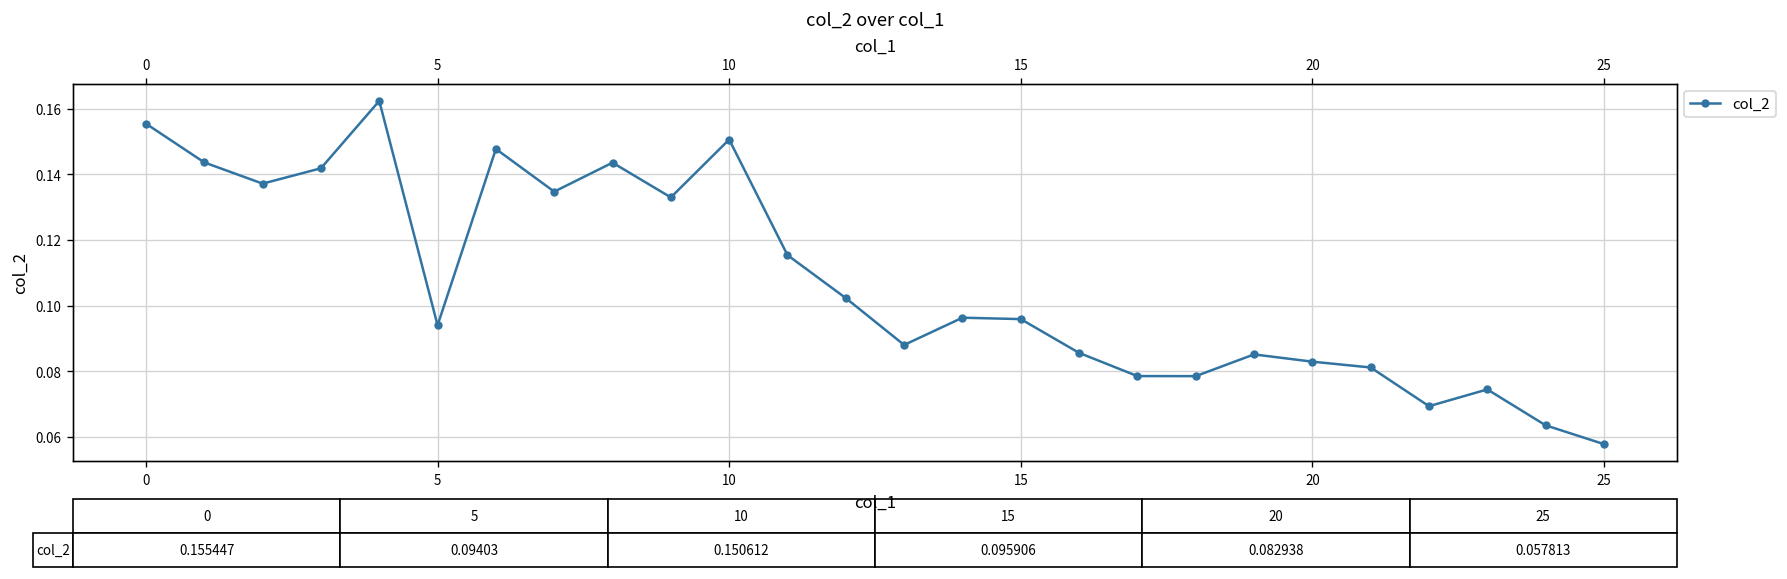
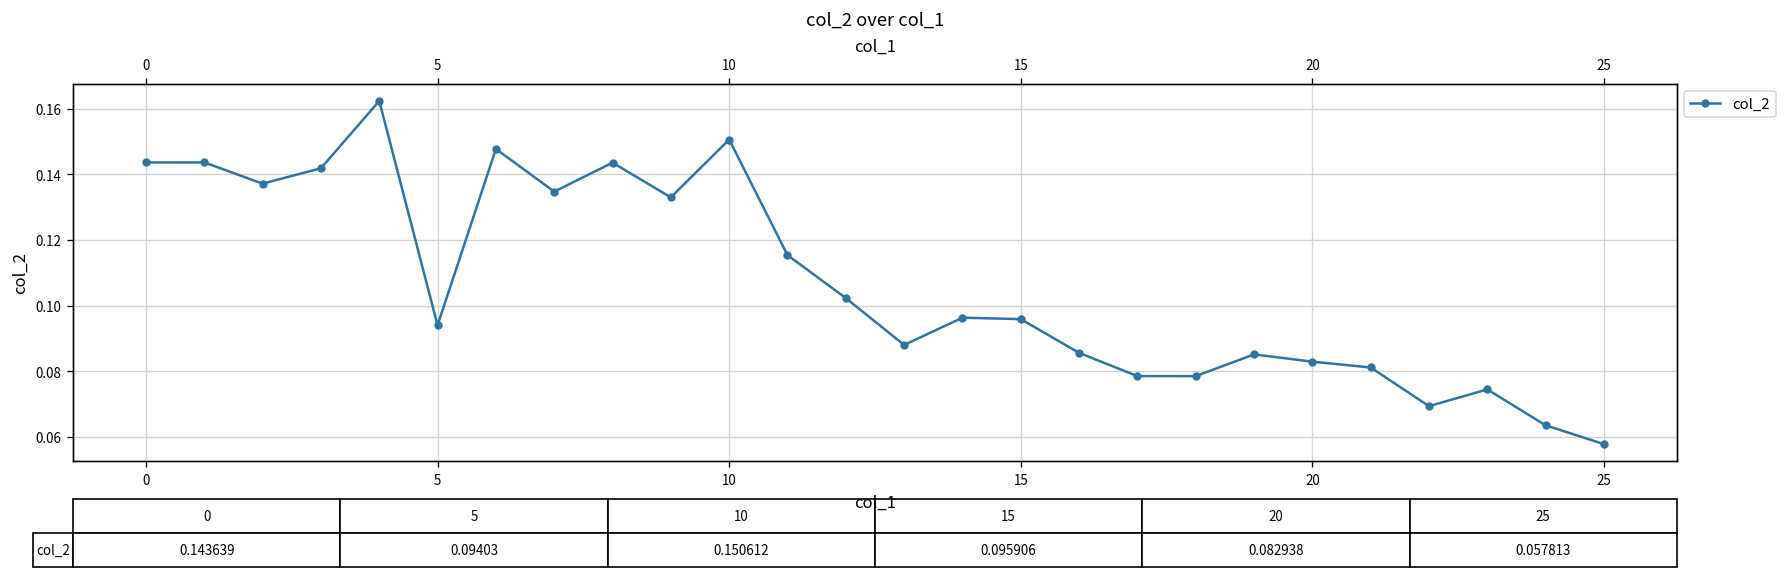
  {
-   "0": 0.155447
+   "0": 0.143639
  }
